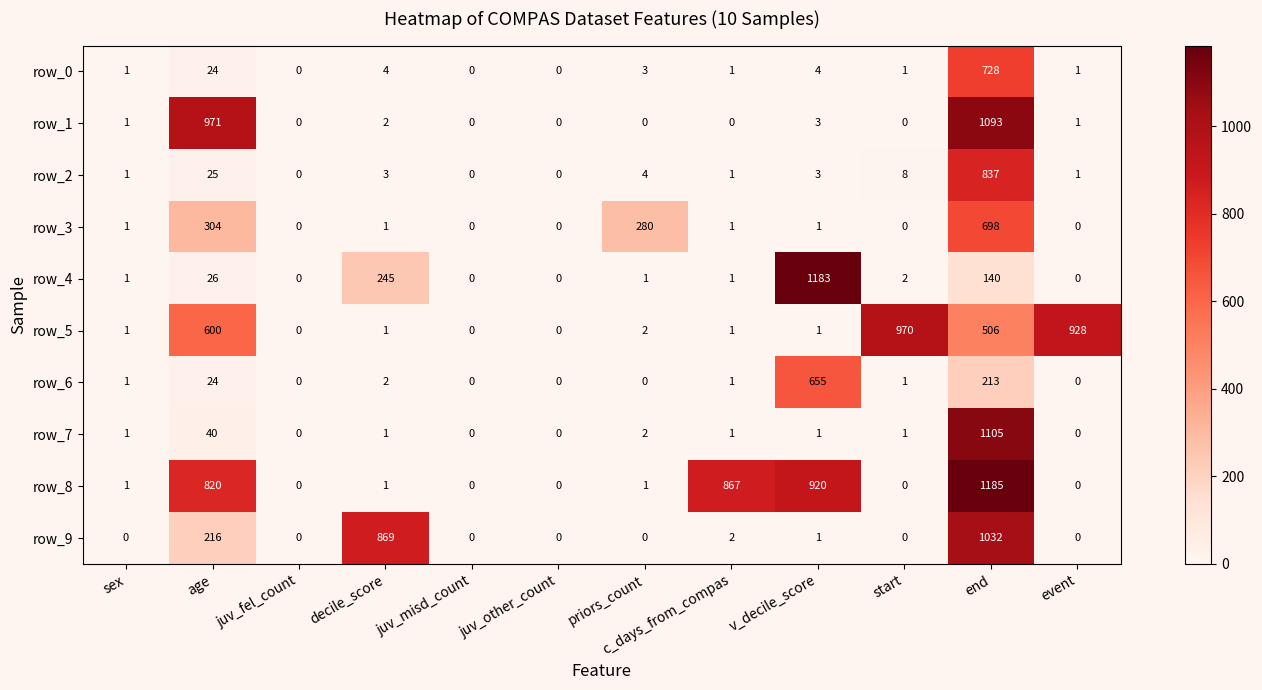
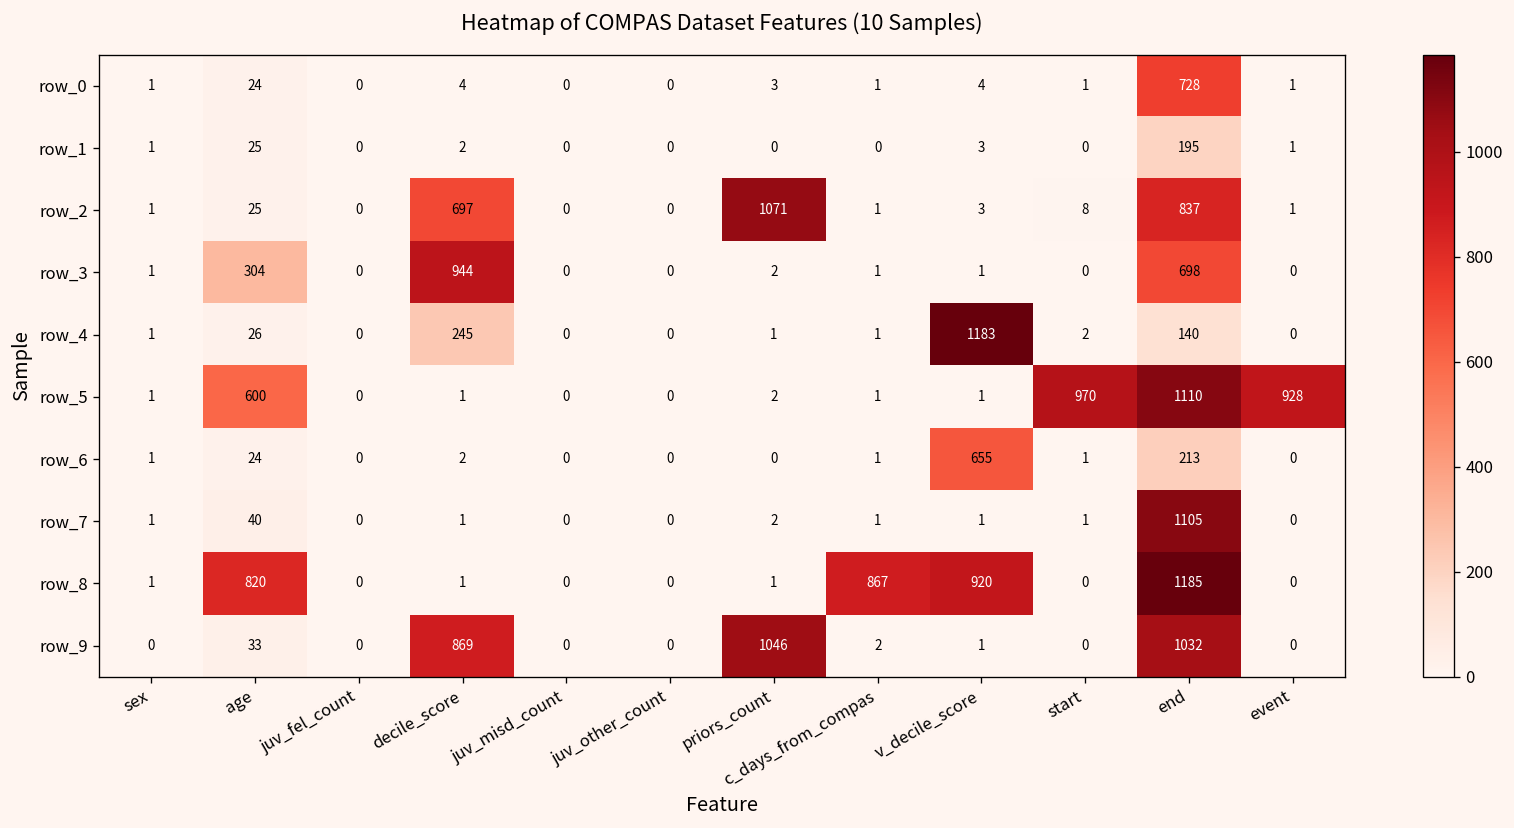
  {
    "row_0": {
      "sex": 1,
      "age": 24,
      "juv_fel_count": 0,
      "decile_score": 4,
      "juv_misd_count": 0,
      "juv_other_count": 0,
      "priors_count": 3,
      "c_days_from_compas": 1,
      "v_decile_score": 4,
      "start": 1,
      "end": 728,
      "event": 1
    },
    "row_1": {
      "sex": 1,
-     "age": 971,
+     "age": 25,
      "juv_fel_count": 0,
      "decile_score": 2,
      "juv_misd_count": 0,
      "juv_other_count": 0,
      "priors_count": 0,
      "c_days_from_compas": 0,
      "v_decile_score": 3,
      "start": 0,
-     "end": 1093,
+     "end": 195,
      "event": 1
    },
    "row_2": {
      "sex": 1,
      "age": 25,
      "juv_fel_count": 0,
-     "decile_score": 3,
+     "decile_score": 697,
      "juv_misd_count": 0,
      "juv_other_count": 0,
-     "priors_count": 4,
+     "priors_count": 1071,
      "c_days_from_compas": 1,
      "v_decile_score": 3,
      "start": 8,
      "end": 837,
      "event": 1
    },
    "row_3": {
      "sex": 1,
      "age": 304,
      "juv_fel_count": 0,
-     "decile_score": 1,
+     "decile_score": 944,
      "juv_misd_count": 0,
      "juv_other_count": 0,
-     "priors_count": 280,
+     "priors_count": 2,
      "c_days_from_compas": 1,
      "v_decile_score": 1,
      "start": 0,
      "end": 698,
      "event": 0
    },
    "row_4": {
      "sex": 1,
      "age": 26,
      "juv_fel_count": 0,
      "decile_score": 245,
      "juv_misd_count": 0,
      "juv_other_count": 0,
      "priors_count": 1,
      "c_days_from_compas": 1,
      "v_decile_score": 1183,
      "start": 2,
      "end": 140,
      "event": 0
    },
    "row_5": {
      "sex": 1,
      "age": 600,
      "juv_fel_count": 0,
      "decile_score": 1,
      "juv_misd_count": 0,
      "juv_other_count": 0,
      "priors_count": 2,
      "c_days_from_compas": 1,
      "v_decile_score": 1,
      "start": 970,
-     "end": 506,
+     "end": 1110,
      "event": 928
    },
    "row_6": {
      "sex": 1,
      "age": 24,
      "juv_fel_count": 0,
      "decile_score": 2,
      "juv_misd_count": 0,
      "juv_other_count": 0,
      "priors_count": 0,
      "c_days_from_compas": 1,
      "v_decile_score": 655,
      "start": 1,
      "end": 213,
      "event": 0
    },
    "row_7": {
      "sex": 1,
      "age": 40,
      "juv_fel_count": 0,
      "decile_score": 1,
      "juv_misd_count": 0,
      "juv_other_count": 0,
      "priors_count": 2,
      "c_days_from_compas": 1,
      "v_decile_score": 1,
      "start": 1,
      "end": 1105,
      "event": 0
    },
    "row_8": {
      "sex": 1,
      "age": 820,
      "juv_fel_count": 0,
      "decile_score": 1,
      "juv_misd_count": 0,
      "juv_other_count": 0,
      "priors_count": 1,
      "c_days_from_compas": 867,
      "v_decile_score": 920,
      "start": 0,
      "end": 1185,
      "event": 0
    },
    "row_9": {
      "sex": 0,
-     "age": 216,
+     "age": 33,
      "juv_fel_count": 0,
      "decile_score": 869,
      "juv_misd_count": 0,
      "juv_other_count": 0,
-     "priors_count": 0,
+     "priors_count": 1046,
      "c_days_from_compas": 2,
      "v_decile_score": 1,
      "start": 0,
      "end": 1032,
      "event": 0
    }
  }
